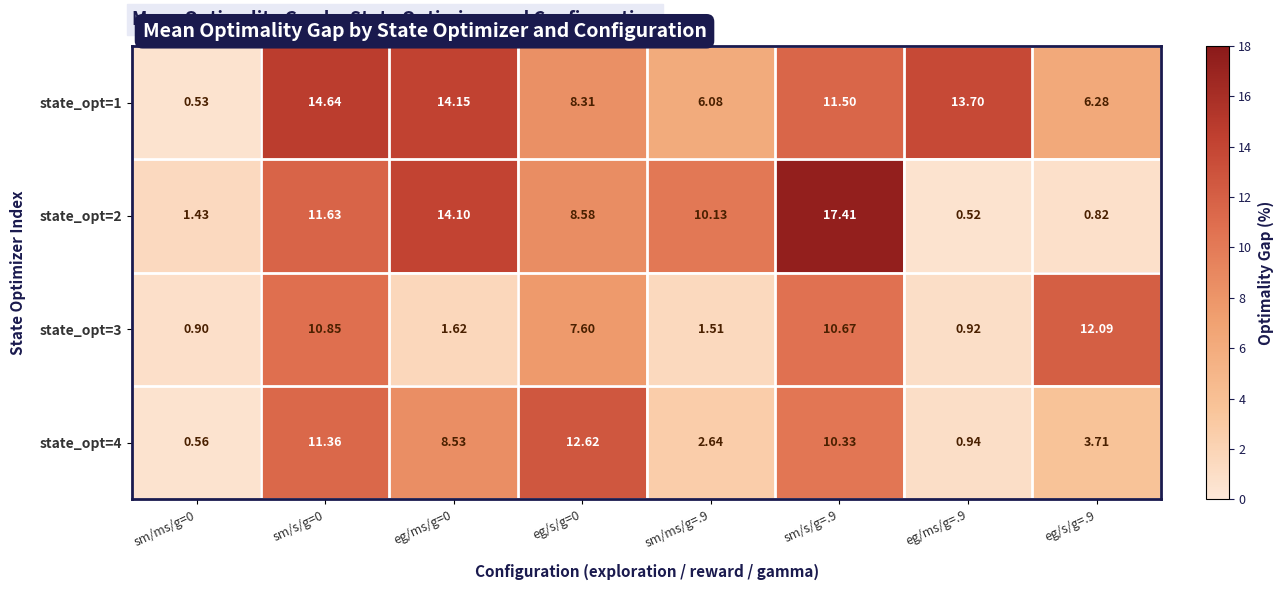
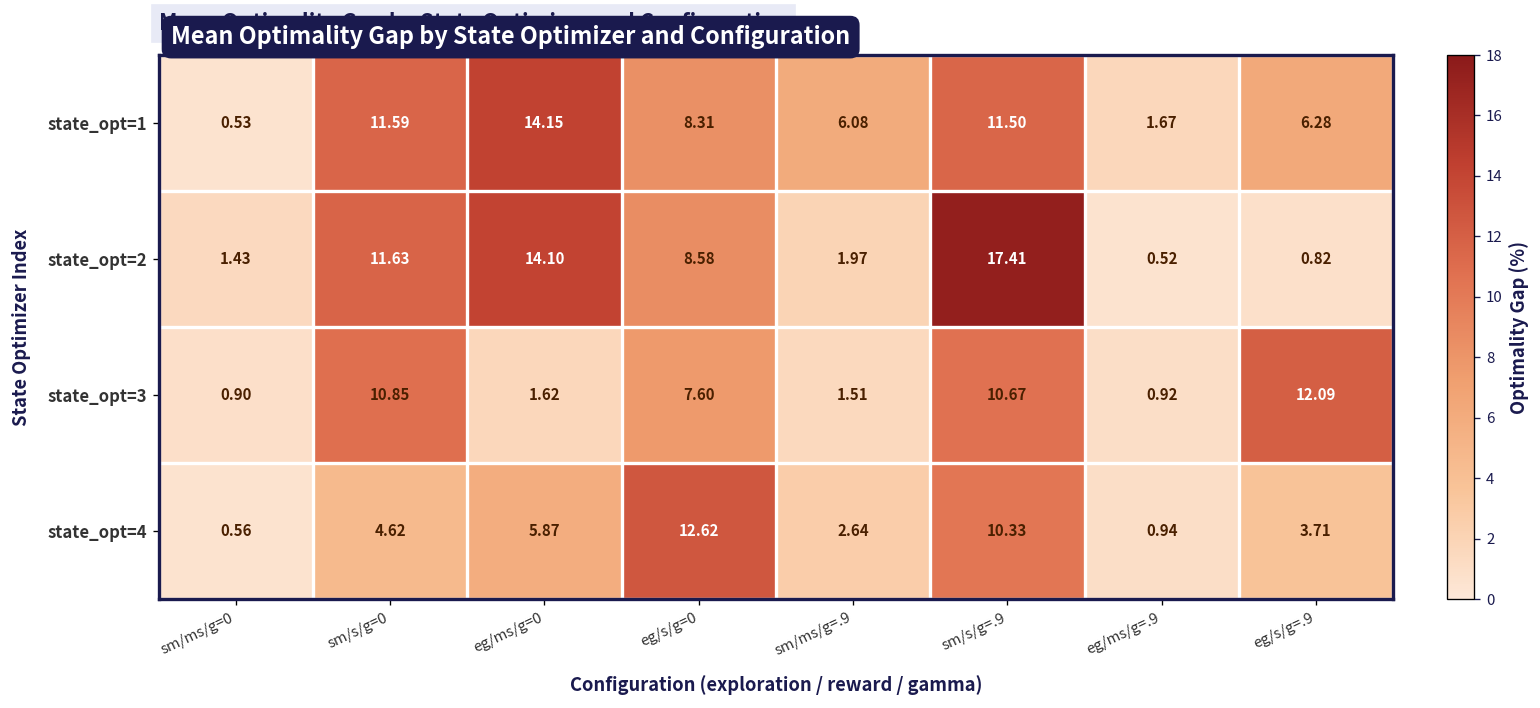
  {
    "state_opt=1": {
      "sm/ms/g=0": 0.53,
-     "sm/s/g=0": 14.64,
+     "sm/s/g=0": 11.59,
      "eg/ms/g=0": 14.15,
      "eg/s/g=0": 8.31,
      "sm/ms/g=.9": 6.08,
      "sm/s/g=.9": 11.50,
-     "eg/ms/g=.9": 13.70,
+     "eg/ms/g=.9": 1.67,
      "eg/s/g=.9": 6.28
    },
    "state_opt=2": {
      "sm/ms/g=0": 1.43,
      "sm/s/g=0": 11.63,
      "eg/ms/g=0": 14.10,
      "eg/s/g=0": 8.58,
-     "sm/ms/g=.9": 10.13,
+     "sm/ms/g=.9": 1.97,
      "sm/s/g=.9": 17.41,
      "eg/ms/g=.9": 0.52,
      "eg/s/g=.9": 0.82
    },
    "state_opt=3": {
      "sm/ms/g=0": 0.90,
      "sm/s/g=0": 10.85,
      "eg/ms/g=0": 1.62,
      "eg/s/g=0": 7.60,
      "sm/ms/g=.9": 1.51,
      "sm/s/g=.9": 10.67,
      "eg/ms/g=.9": 0.92,
      "eg/s/g=.9": 12.09
    },
    "state_opt=4": {
      "sm/ms/g=0": 0.56,
-     "sm/s/g=0": 11.36,
-     "eg/ms/g=0": 8.53,
+     "sm/s/g=0": 4.62,
+     "eg/ms/g=0": 5.87,
      "eg/s/g=0": 12.62,
      "sm/ms/g=.9": 2.64,
      "sm/s/g=.9": 10.33,
      "eg/ms/g=.9": 0.94,
      "eg/s/g=.9": 3.71
    }
  }
